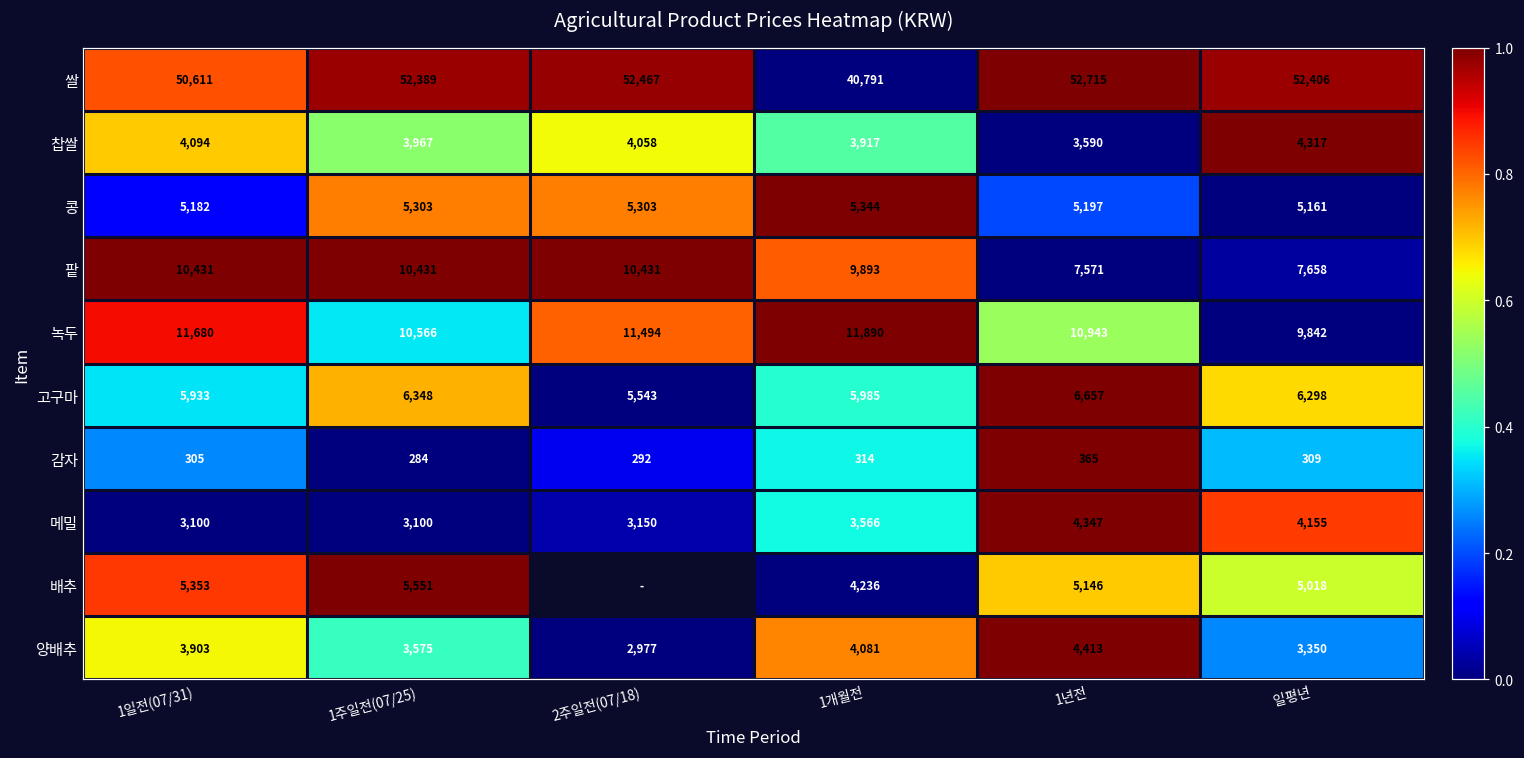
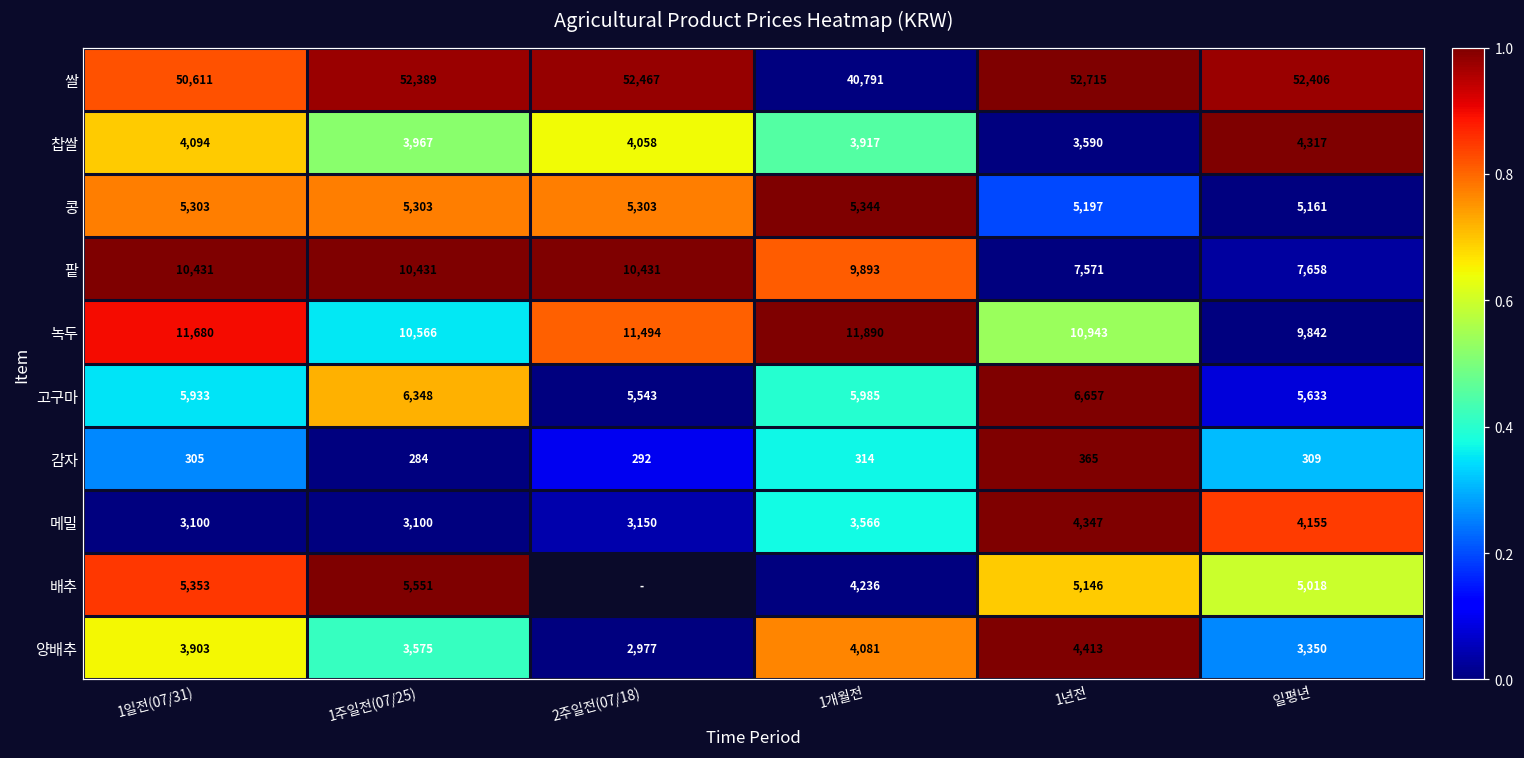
  {
    "쌀": {
      "1일전(07/31)": "50,611",
      "1주일전(07/25)": "52,389",
      "2주일전(07/18)": "52,467",
      "1개월전": "40,791",
      "1년전": "52,715",
      "일평년": "52,406"
    },
    "찹쌀": {
      "1일전(07/31)": "4,094",
      "1주일전(07/25)": "3,967",
      "2주일전(07/18)": "4,058",
      "1개월전": "3,917",
      "1년전": "3,590",
      "일평년": "4,317"
    },
    "콩": {
-     "1일전(07/31)": "5,182",
+     "1일전(07/31)": "5,303",
      "1주일전(07/25)": "5,303",
      "2주일전(07/18)": "5,303",
      "1개월전": "5,344",
      "1년전": "5,197",
      "일평년": "5,161"
    },
    "팥": {
      "1일전(07/31)": "10,431",
      "1주일전(07/25)": "10,431",
      "2주일전(07/18)": "10,431",
      "1개월전": "9,893",
      "1년전": "7,571",
      "일평년": "7,658"
    },
    "녹두": {
      "1일전(07/31)": "11,680",
      "1주일전(07/25)": "10,566",
      "2주일전(07/18)": "11,494",
      "1개월전": "11,890",
      "1년전": "10,943",
      "일평년": "9,842"
    },
    "고구마": {
      "1일전(07/31)": "5,933",
      "1주일전(07/25)": "6,348",
      "2주일전(07/18)": "5,543",
      "1개월전": "5,985",
      "1년전": "6,657",
-     "일평년": "6,298"
+     "일평년": "5,633"
    },
    "감자": {
      "1일전(07/31)": "305",
      "1주일전(07/25)": "284",
      "2주일전(07/18)": "292",
      "1개월전": "314",
      "1년전": "365",
      "일평년": "309"
    },
    "메밀": {
      "1일전(07/31)": "3,100",
      "1주일전(07/25)": "3,100",
      "2주일전(07/18)": "3,150",
      "1개월전": "3,566",
      "1년전": "4,347",
      "일평년": "4,155"
    },
    "배추": {
      "1일전(07/31)": "5,353",
      "1주일전(07/25)": "5,551",
      "1개월전": "4,236",
      "1년전": "5,146",
      "일평년": "5,018"
    },
    "양배추": {
      "1일전(07/31)": "3,903",
      "1주일전(07/25)": "3,575",
      "2주일전(07/18)": "2,977",
      "1개월전": "4,081",
      "1년전": "4,413",
      "일평년": "3,350"
    }
  }
